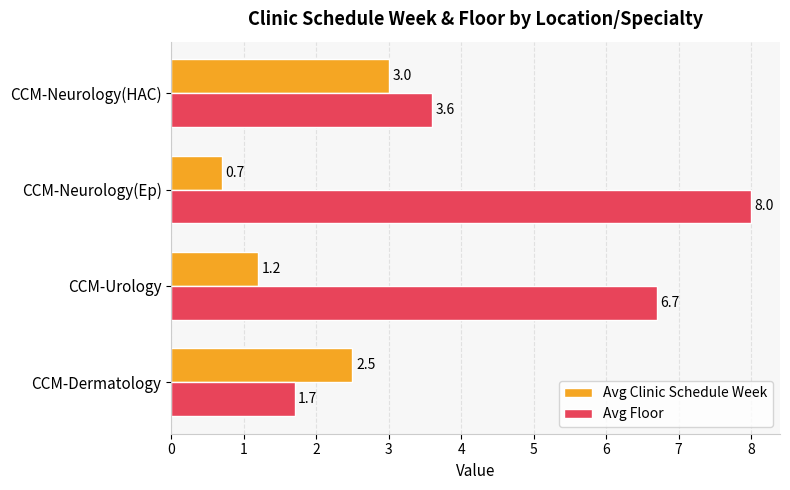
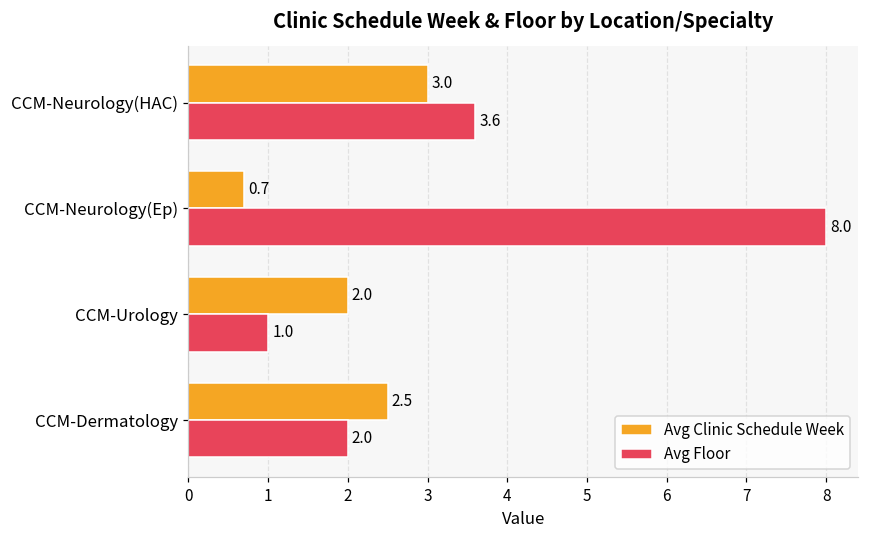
  {
    "Avg Clinic Schedule Week": {
      "CCM-Neurology(HAC)": 3.0,
      "CCM-Neurology(Ep)": 0.7,
-     "CCM-Urology": 1.2,
+     "CCM-Urology": 2.0,
      "CCM-Dermatology": 2.5
    },
    "Avg Floor": {
      "CCM-Neurology(HAC)": 3.6,
      "CCM-Neurology(Ep)": 8.0,
-     "CCM-Urology": 6.7,
-     "CCM-Dermatology": 1.7
+     "CCM-Urology": 1.0,
+     "CCM-Dermatology": 2.0
    }
  }
